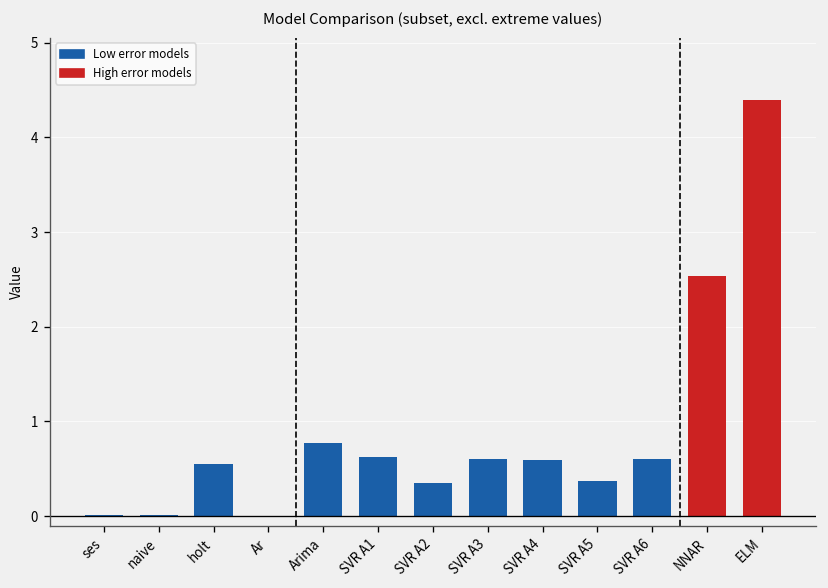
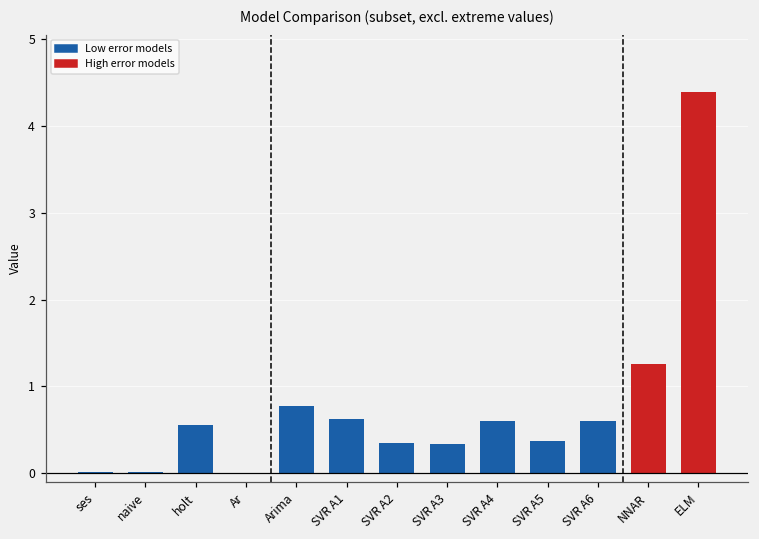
  {
    "holt": 0.5,
    "Arima": 0.8,
    "SVR A1": 0.6,
    "SVR A2": 0.4,
-   "SVR A3": 0.6,
+   "SVR A3": 0.3,
    "SVR A4": 0.6,
    "SVR A5": 0.4,
    "SVR A6": 0.6,
-   "NNAR": 2.5,
+   "NNAR": 1.3,
    "ELM": 4.4
  }
